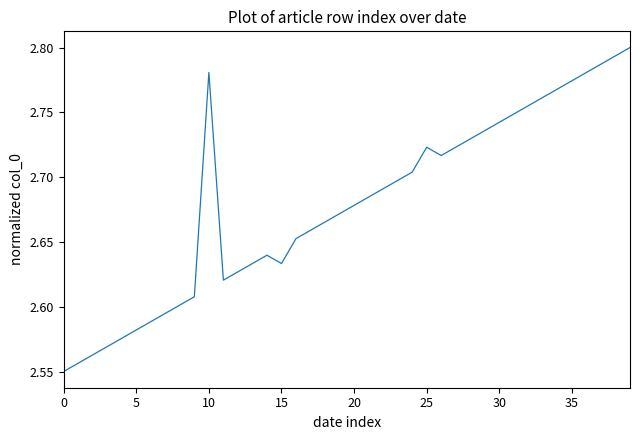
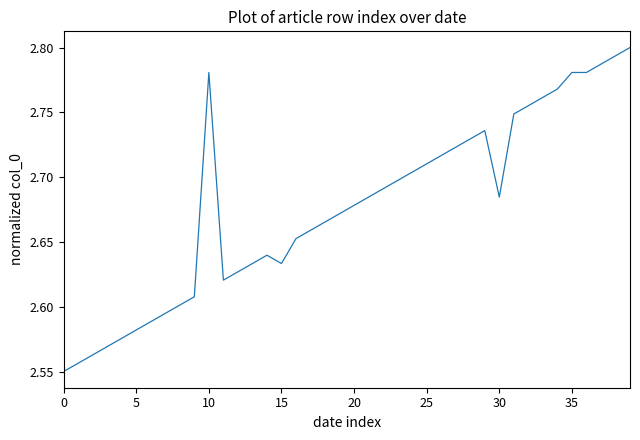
  {
    "0": 2.550,
    "5": 2.582,
    "10": 2.781,
    "15": 2.633,
    "20": 2.678,
-   "25": 2.723,
-   "30": 2.742,
-   "35": 2.774
+   "25": 2.710,
+   "30": 2.685,
+   "35": 2.781
  }
